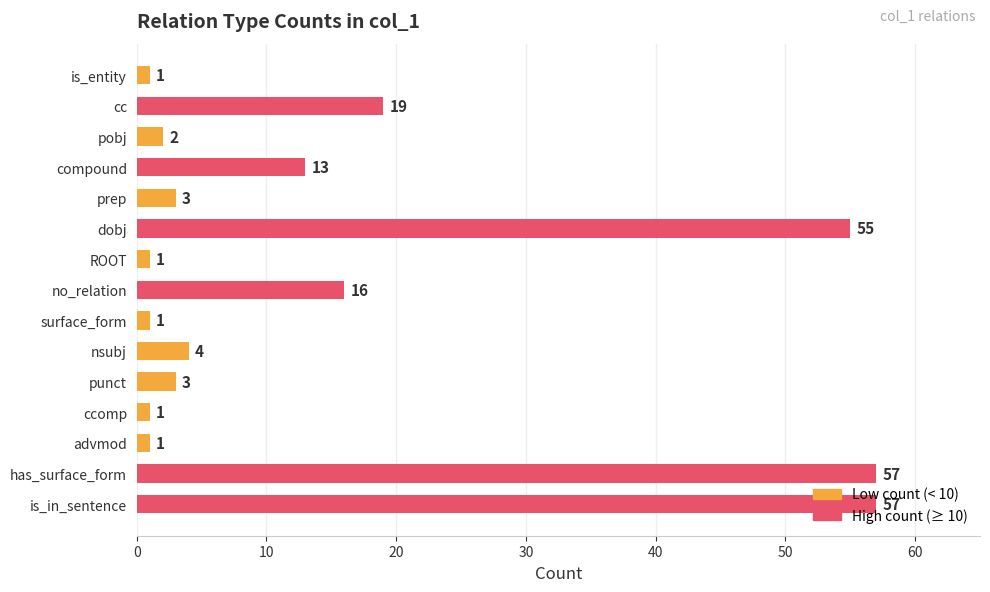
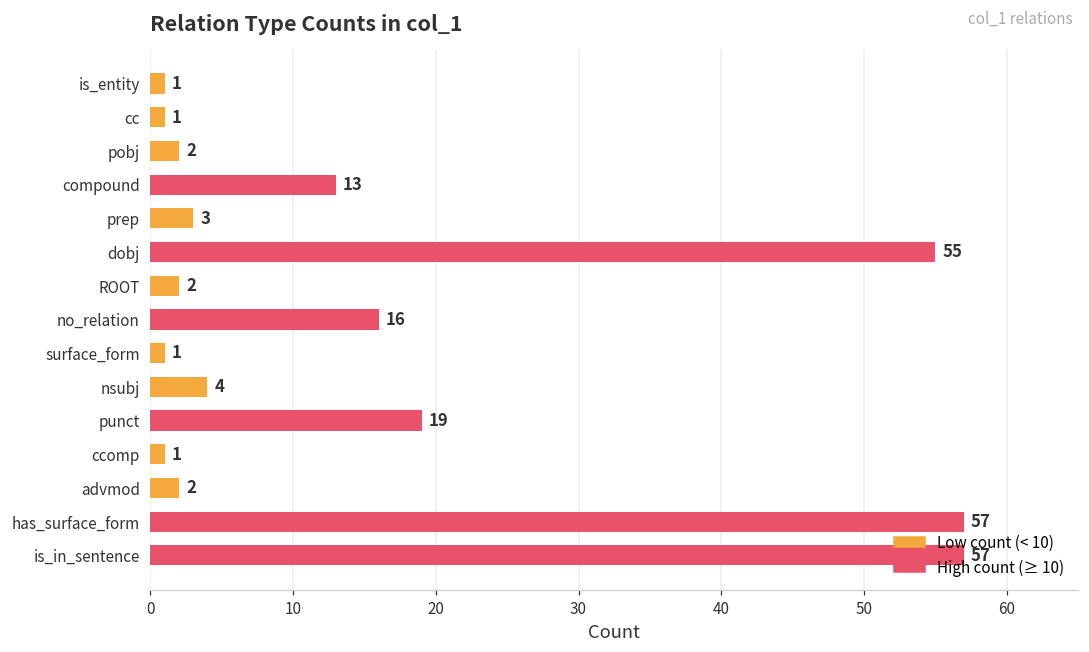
  {
    "is_entity": 1,
-   "cc": 19,
+   "cc": 1,
    "pobj": 2,
    "compound": 13,
    "prep": 3,
    "dobj": 55,
-   "ROOT": 1,
+   "ROOT": 2,
    "no_relation": 16,
    "surface_form": 1,
    "nsubj": 4,
-   "punct": 3,
+   "punct": 19,
    "ccomp": 1,
-   "advmod": 1,
+   "advmod": 2,
    "has_surface_form": 57,
    "is_in_sentence": 57
  }
